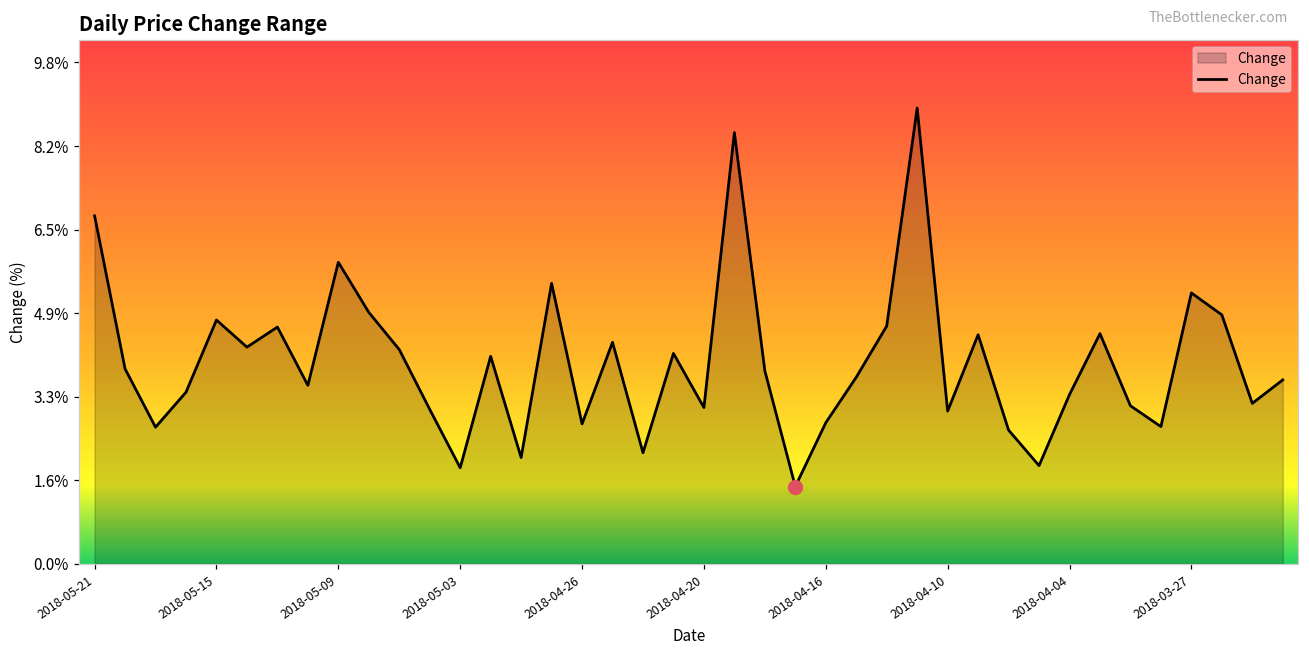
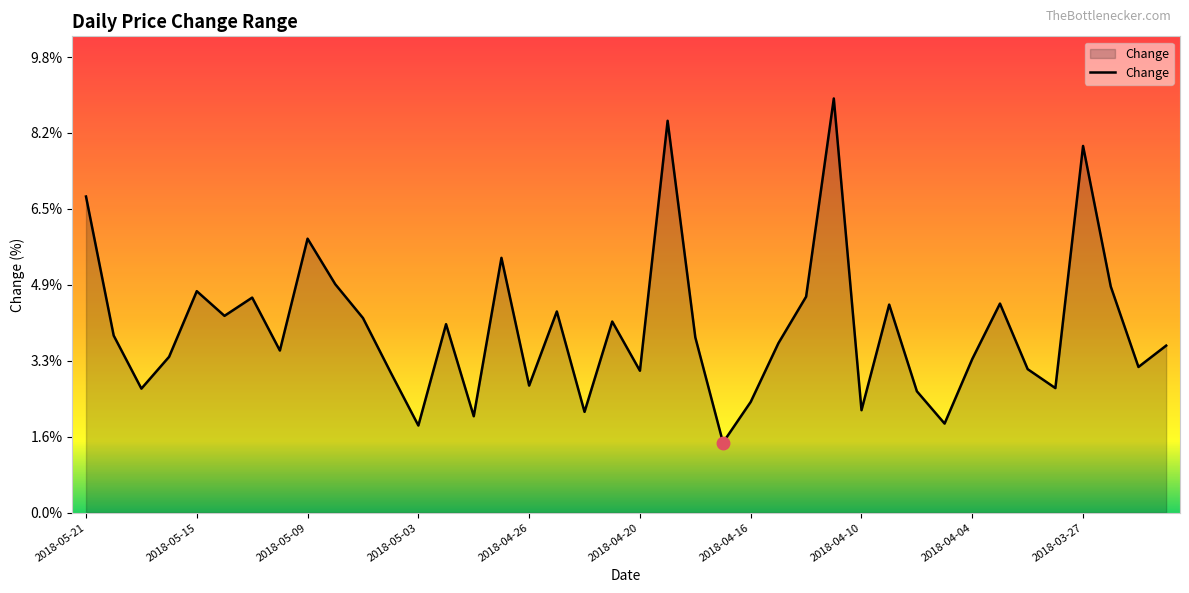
  {
    "Change": {
      "2018-05-21": "6.8%",
      "2018-05-15": "4.8%",
      "2018-05-09": "5.9%",
      "2018-05-03": "1.9%",
      "2018-04-26": "2.7%",
      "2018-04-20": "3.1%",
-     "2018-04-16": "2.8%",
-     "2018-04-10": "3.0%",
+     "2018-04-16": "2.4%",
+     "2018-04-10": "2.2%",
      "2018-04-04": "3.3%",
-     "2018-03-27": "5.3%"
+     "2018-03-27": "7.9%"
    }
  }
